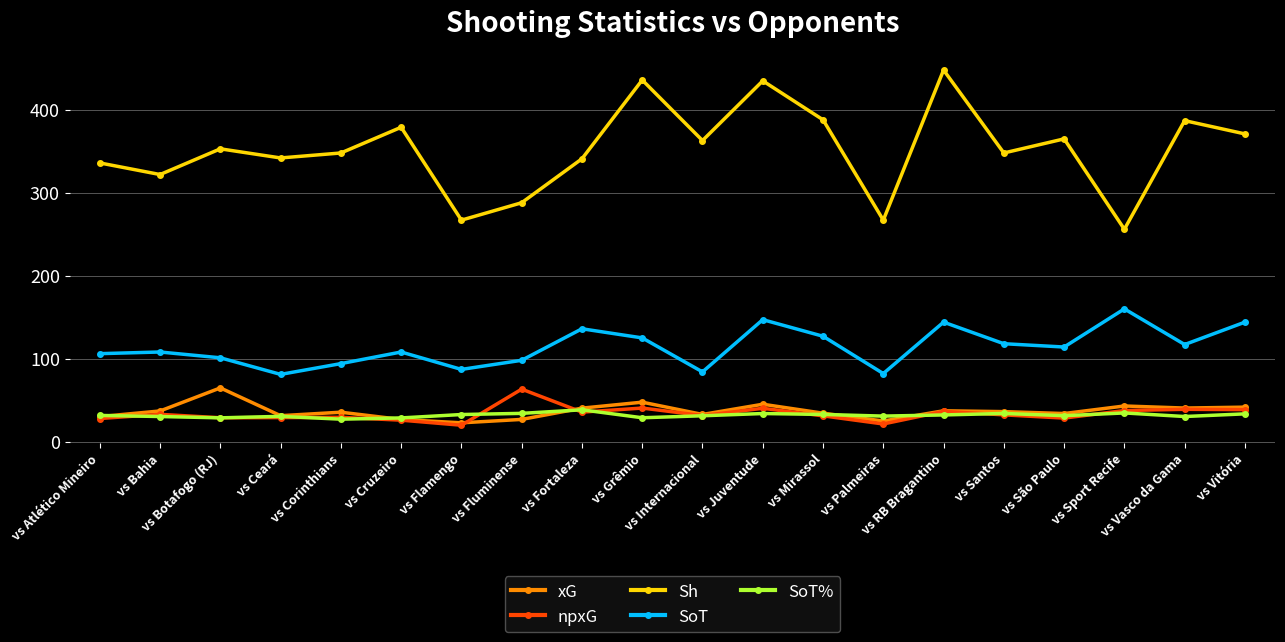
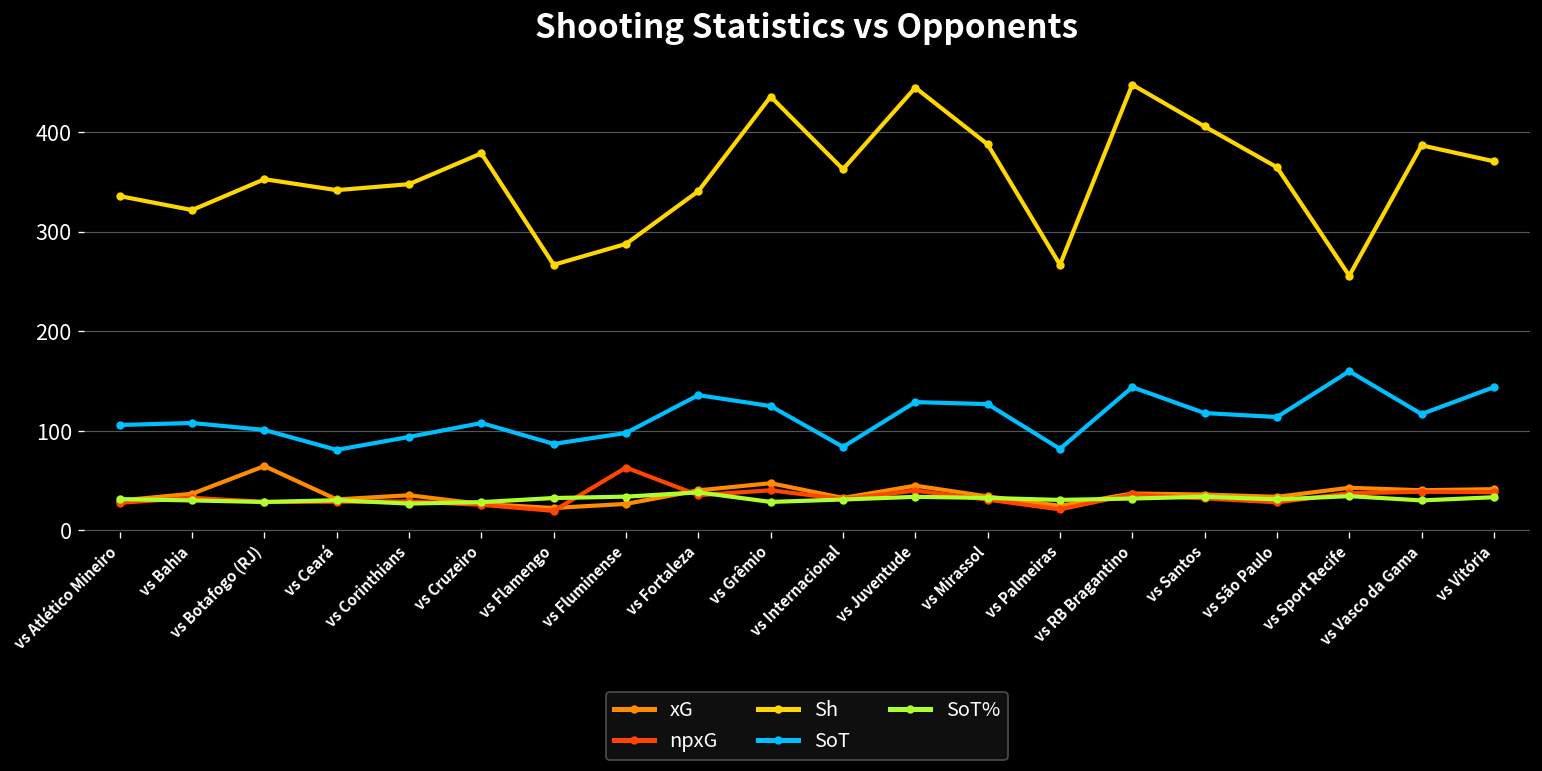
  {
    "xG": {
      "vs Bahia": 40,
      "vs Botafogo (RJ)": 60,
      "vs Corinthians": 40,
      "vs Fluminense": 30,
      "vs Grêmio": 50,
      "vs Juventude": 50,
      "vs Palmeiras": 20,
      "vs Sport Recife": 40
    },
    "npxG": {
      "vs Fluminense": 60,
      "vs Grêmio": 40,
      "vs Juventude": 40,
      "vs Palmeiras": 20
    },
    "Sh": {
      "vs Atlético Mineiro": 340,
      "vs Bahia": 320,
      "vs Botafogo (RJ)": 350,
      "vs Ceará": 340,
      "vs Corinthians": 350,
      "vs Cruzeiro": 380,
      "vs Flamengo": 270,
      "vs Fluminense": 290,
      "vs Fortaleza": 340,
      "vs Grêmio": 440,
      "vs Internacional": 360,
-     "vs Juventude": 440,
+     "vs Juventude": 450,
      "vs Mirassol": 390,
      "vs Palmeiras": 270,
      "vs RB Bragantino": 450,
-     "vs Santos": 350,
+     "vs Santos": 410,
      "vs São Paulo": 370,
      "vs Sport Recife": 260,
      "vs Vasco da Gama": 390,
      "vs Vitória": 370
    },
    "SoT": {
      "vs Atlético Mineiro": 110,
      "vs Bahia": 110,
      "vs Botafogo (RJ)": 100,
      "vs Ceará": 80,
      "vs Corinthians": 90,
      "vs Cruzeiro": 110,
      "vs Flamengo": 90,
      "vs Fluminense": 100,
      "vs Fortaleza": 140,
      "vs Grêmio": 130,
      "vs Internacional": 80,
-     "vs Juventude": 150,
+     "vs Juventude": 130,
      "vs Mirassol": 130,
      "vs Palmeiras": 80,
      "vs RB Bragantino": 140,
      "vs Santos": 120,
      "vs São Paulo": 110,
      "vs Sport Recife": 160,
      "vs Vasco da Gama": 120,
      "vs Vitória": 140
    },
    "SoT%": {
      "vs Flamengo": 30,
      "vs Fluminense": 30,
      "vs Grêmio": 30,
      "vs Juventude": 30,
      "vs Palmeiras": 30,
      "vs RB Bragantino": 30,
      "vs Vasco da Gama": 30,
      "vs Vitória": 30
    }
  }
